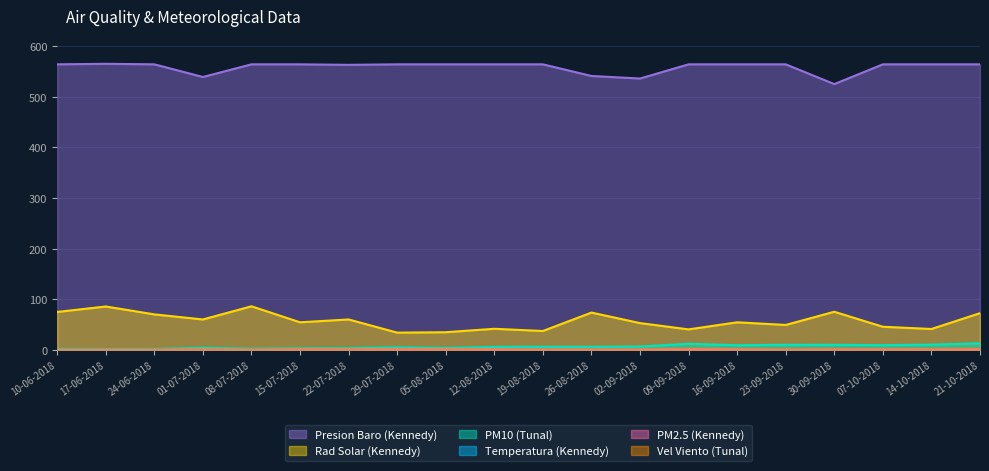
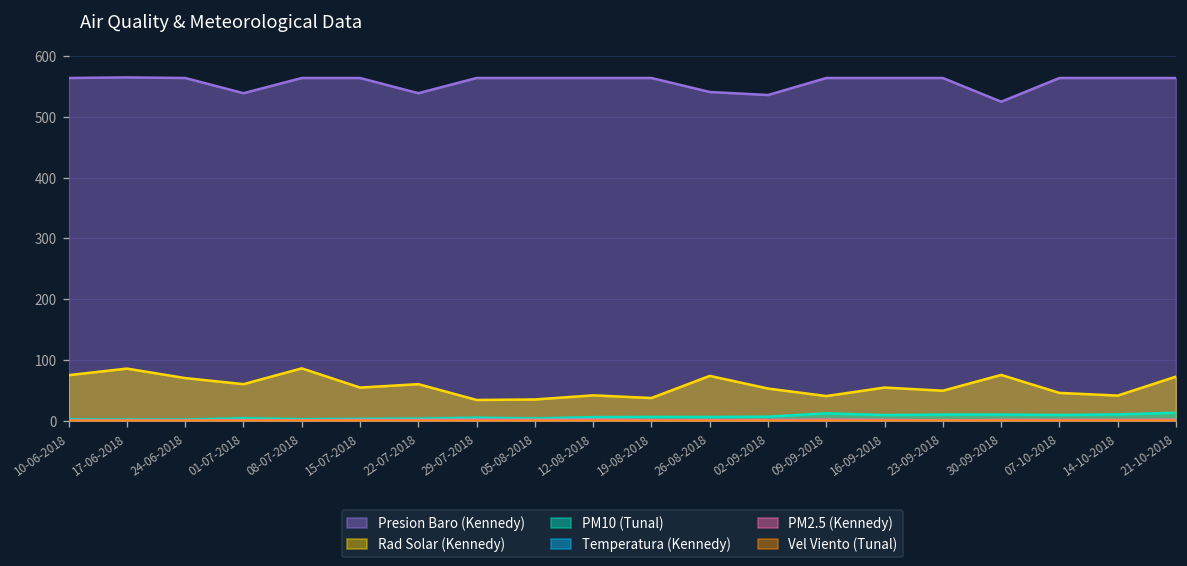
  {
    "Presion Baro (Kennedy)": {
      "10-06-2018": 560,
      "17-06-2018": 570,
      "24-06-2018": 560,
      "01-07-2018": 540,
      "08-07-2018": 560,
      "15-07-2018": 560,
-     "22-07-2018": 560,
+     "22-07-2018": 540,
      "29-07-2018": 560,
      "05-08-2018": 560,
      "12-08-2018": 560,
      "19-08-2018": 560,
      "26-08-2018": 540,
      "02-09-2018": 540,
      "09-09-2018": 560,
      "16-09-2018": 560,
      "23-09-2018": 560,
      "30-09-2018": 530,
      "07-10-2018": 560,
      "14-10-2018": 560,
      "21-10-2018": 560
    }
  }
